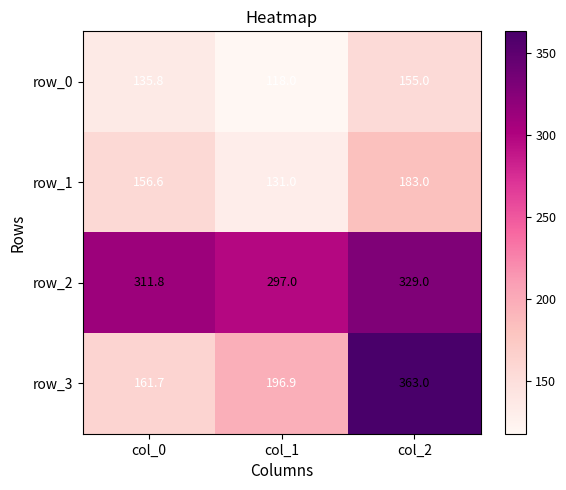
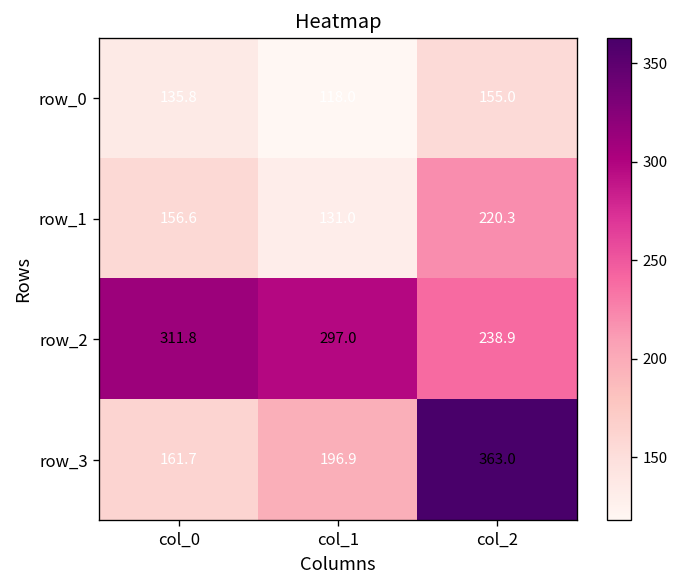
  {
    "row_1": {
-     "col_2": 183.0
+     "col_2": 220.3
    },
    "row_2": {
      "col_0": 311.8,
      "col_1": 297.0,
-     "col_2": 329.0
+     "col_2": 238.9
    },
    "row_3": {
      "col_1": 196.9,
      "col_2": 363.0
    }
  }
